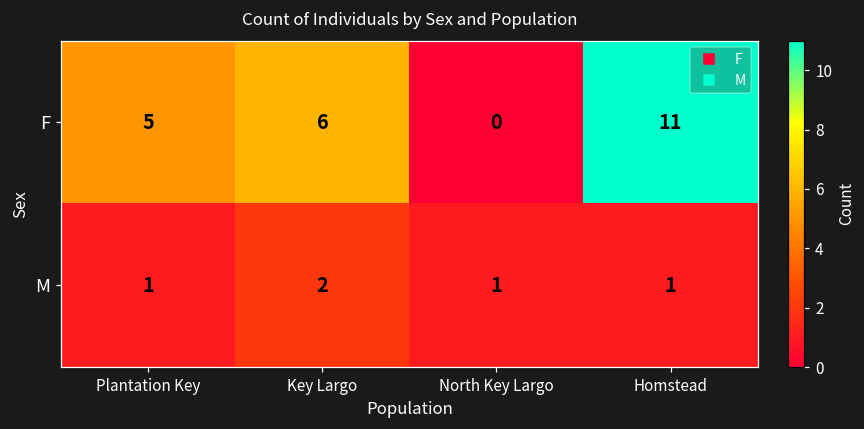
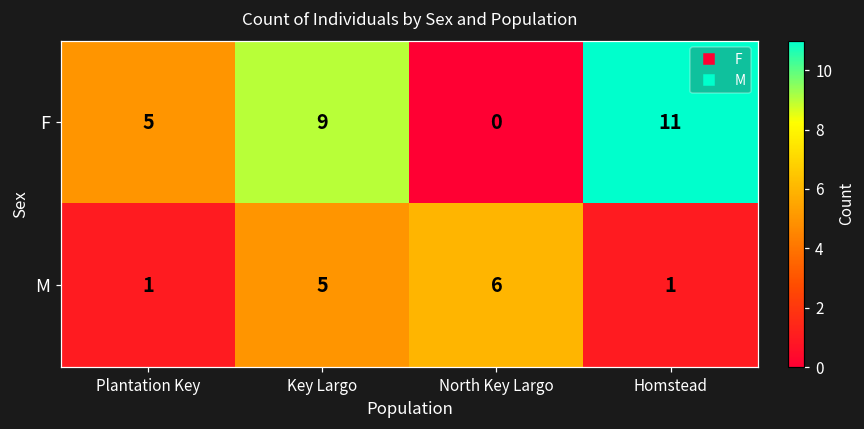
  {
    "F": {
      "Plantation Key": 5,
-     "Key Largo": 6,
+     "Key Largo": 9,
      "North Key Largo": 0,
      "Homstead": 11
    },
    "M": {
      "Plantation Key": 1,
-     "Key Largo": 2,
-     "North Key Largo": 1,
+     "Key Largo": 5,
+     "North Key Largo": 6,
      "Homstead": 1
    }
  }
